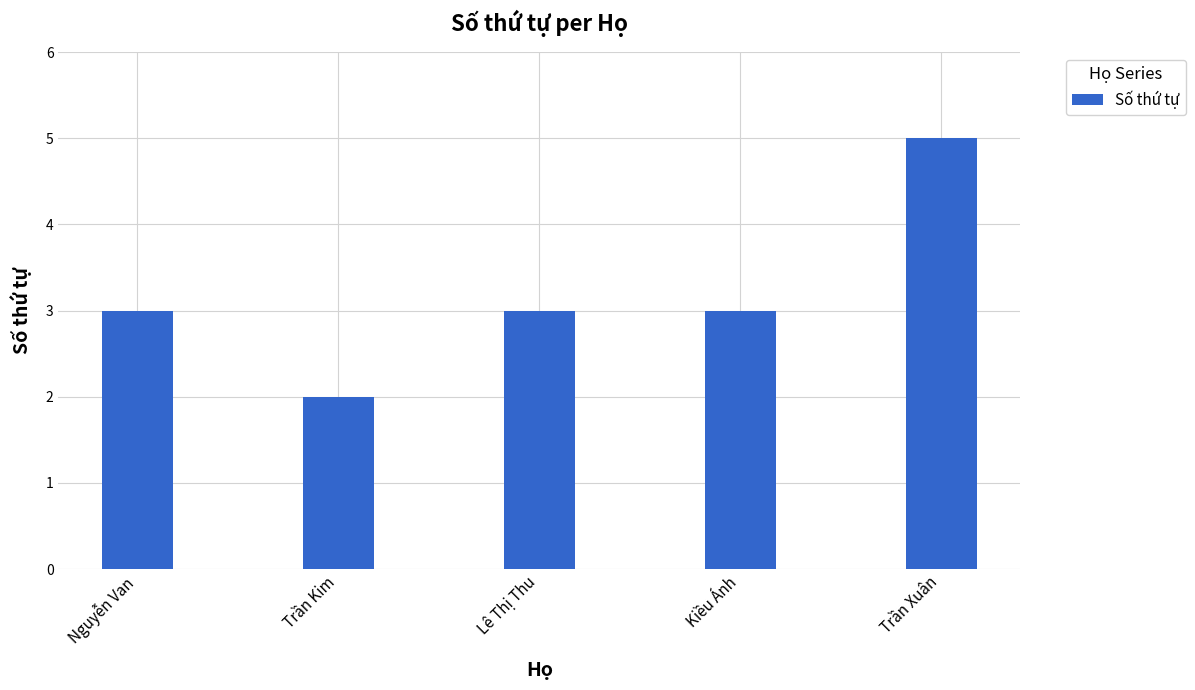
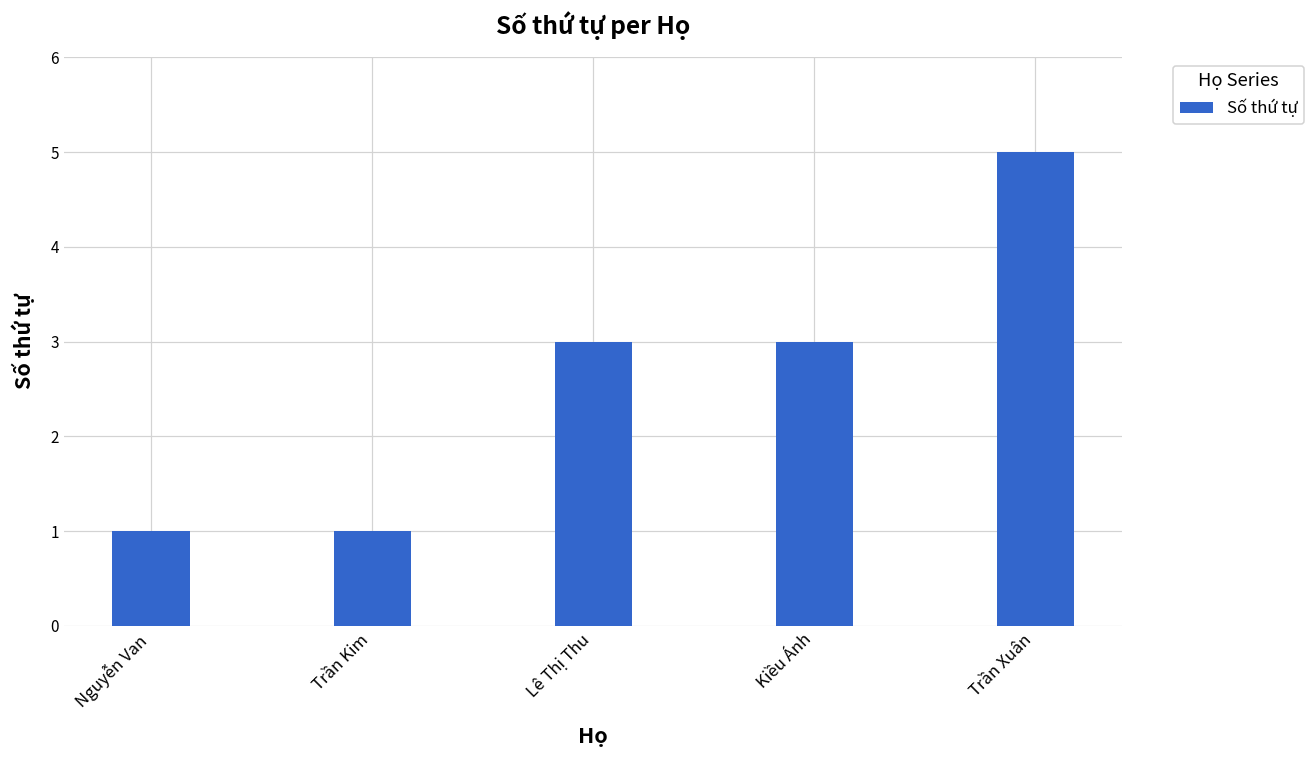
  {
-   "Nguyễn Van": 3,
-   "Trần Kim": 2,
+   "Nguyễn Van": 1,
+   "Trần Kim": 1,
    "Lê Thị Thu": 3,
    "Kiều Ánh": 3,
    "Trần Xuân": 5
  }
